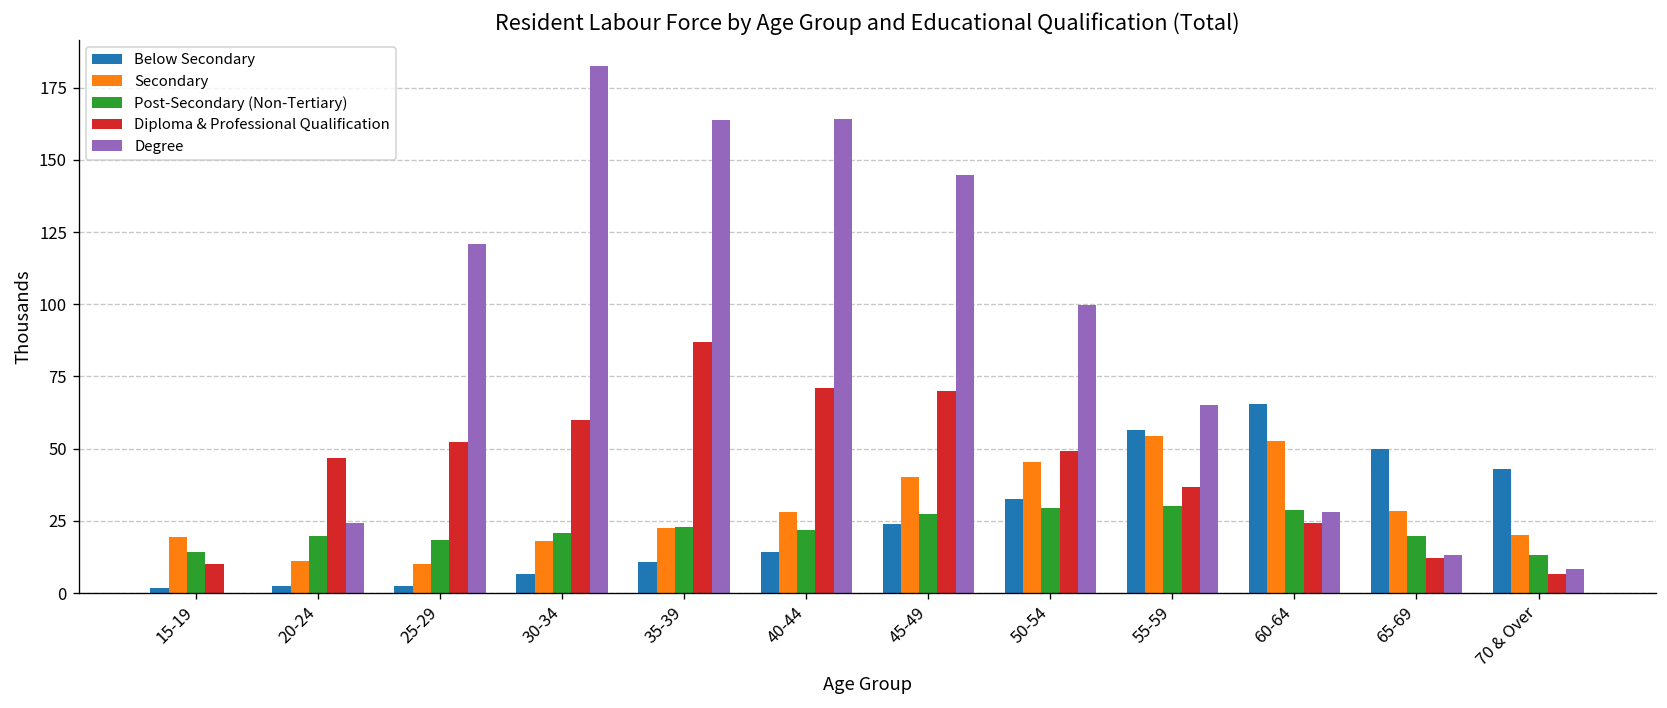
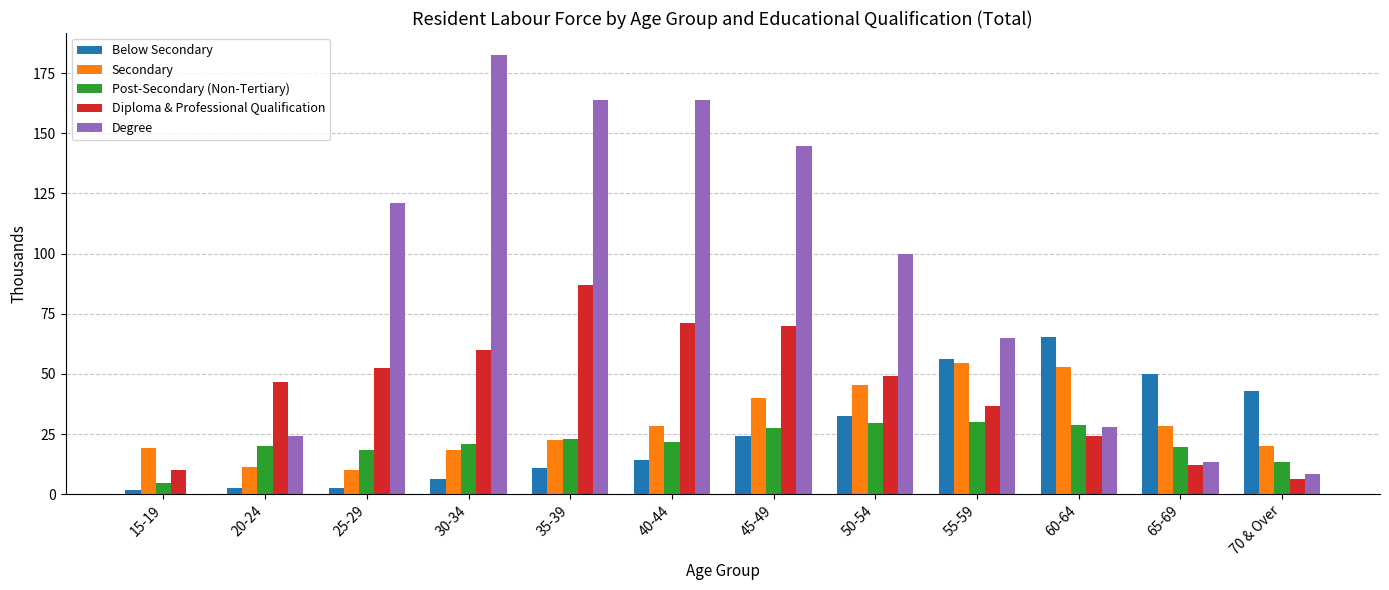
  {
    "Below Secondary": {
      "15-19": 2,
      "20-24": 3,
      "25-29": 3,
      "30-34": 7,
      "35-39": 11,
      "40-44": 14,
      "45-49": 24,
      "50-54": 33,
      "55-59": 56,
      "60-64": 65,
      "65-69": 50,
      "70 & Over": 43
    },
    "Secondary": {
      "15-19": 19,
      "20-24": 11,
      "25-29": 10,
      "30-34": 18,
      "35-39": 22,
      "40-44": 28,
      "45-49": 40,
      "50-54": 46,
      "55-59": 54,
      "60-64": 53,
      "65-69": 29,
      "70 & Over": 20
    },
    "Post-Secondary (Non-Tertiary)": {
-     "15-19": 14,
+     "15-19": 5,
      "20-24": 20,
      "25-29": 18,
      "30-34": 21,
      "35-39": 23,
      "40-44": 22,
      "45-49": 28,
      "50-54": 29,
      "55-59": 30,
      "60-64": 29,
      "65-69": 20,
      "70 & Over": 13
    },
    "Diploma & Professional Qualification": {
      "15-19": 10,
      "20-24": 47,
      "25-29": 52,
      "30-34": 60,
      "35-39": 87,
      "40-44": 71,
      "45-49": 70,
      "50-54": 49,
      "55-59": 37,
      "60-64": 24,
      "65-69": 12,
      "70 & Over": 7
    },
    "Degree": {
      "15-19": 0,
      "20-24": 24,
      "25-29": 121,
      "30-34": 183,
      "35-39": 164,
      "40-44": 164,
      "45-49": 145,
      "50-54": 100,
      "55-59": 65,
      "60-64": 28,
      "65-69": 13,
      "70 & Over": 8
    }
  }
